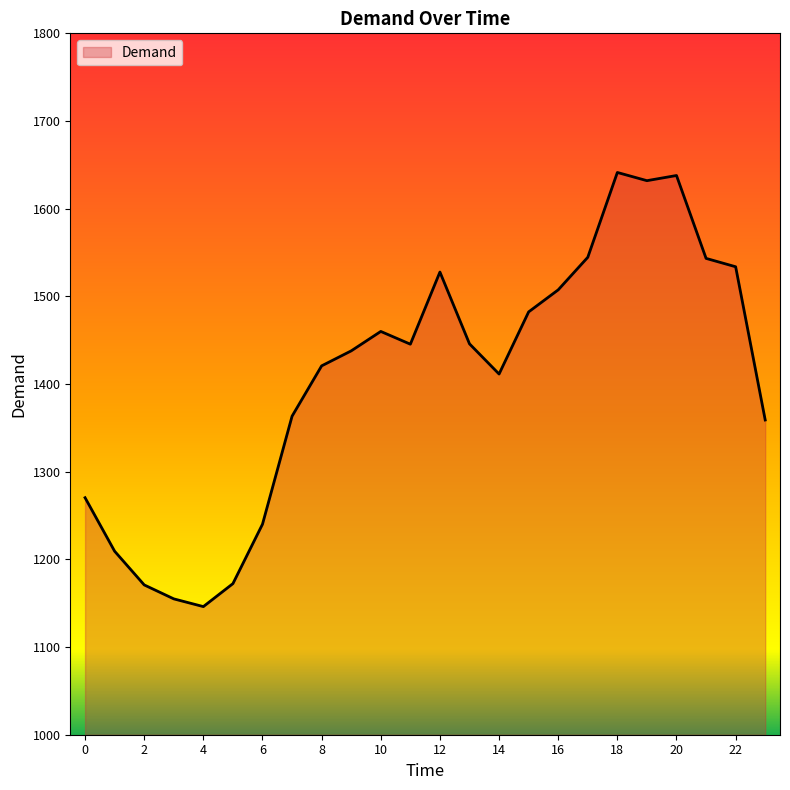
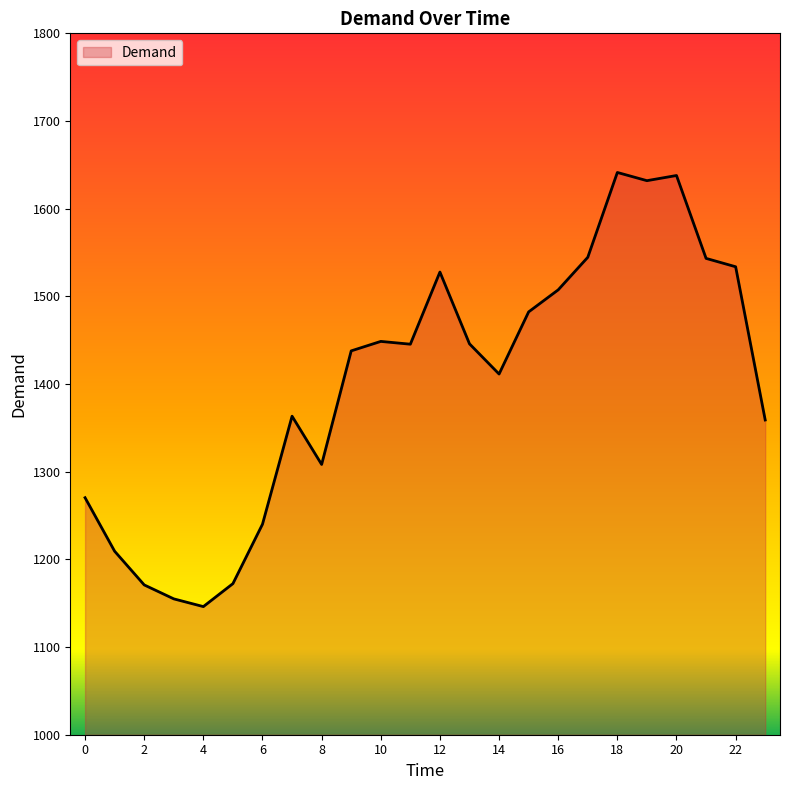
  {
    "0": 1270,
    "2": 1170,
    "4": 1150,
    "6": 1240,
-   "8": 1420,
-   "10": 1460,
+   "8": 1310,
+   "10": 1450,
    "12": 1530,
    "14": 1410,
    "16": 1510,
    "18": 1640,
    "20": 1640,
    "22": 1530
  }
